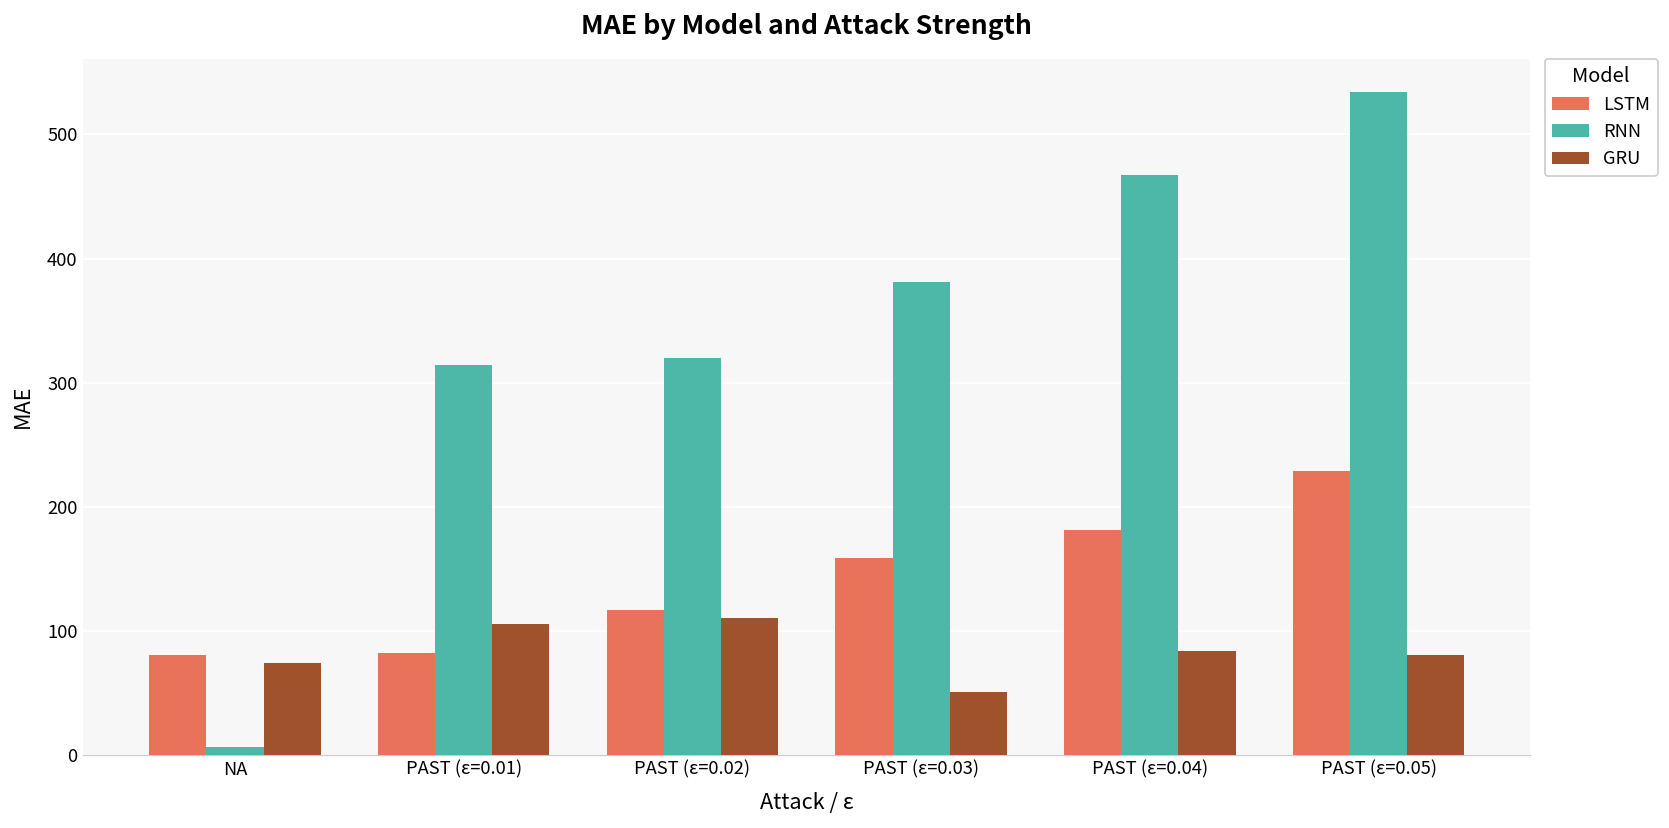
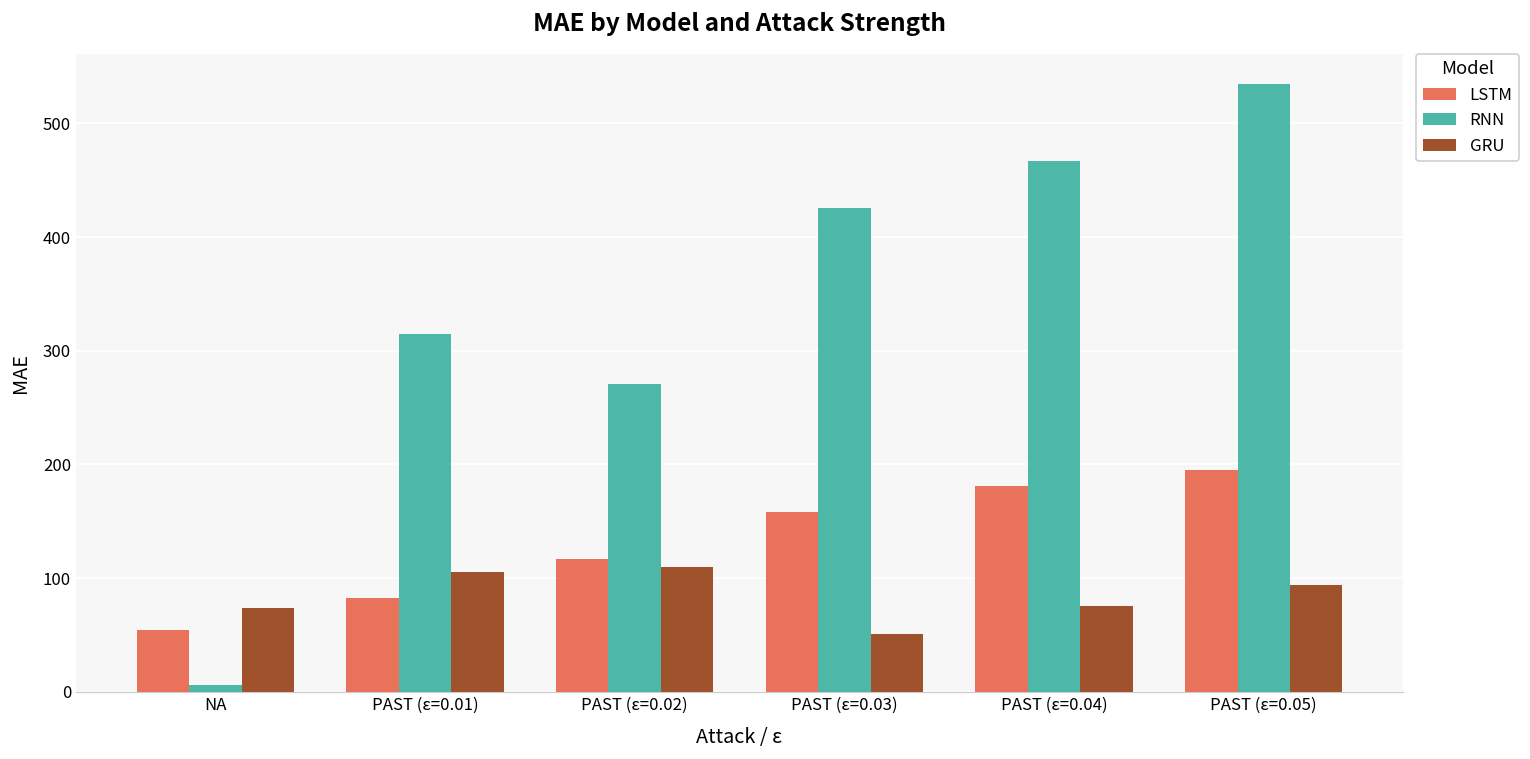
  {
    "LSTM": {
-     "NA": 81,
+     "NA": 54,
      "PAST (ε=0.01)": 82,
      "PAST (ε=0.02)": 117,
      "PAST (ε=0.03)": 158,
      "PAST (ε=0.04)": 181,
-     "PAST (ε=0.05)": 229
+     "PAST (ε=0.05)": 195
    },
    "RNN": {
      "NA": 6,
      "PAST (ε=0.01)": 315,
-     "PAST (ε=0.02)": 320,
-     "PAST (ε=0.03)": 381,
+     "PAST (ε=0.02)": 270,
+     "PAST (ε=0.03)": 425,
      "PAST (ε=0.04)": 467,
      "PAST (ε=0.05)": 534
    },
    "GRU": {
      "NA": 74,
      "PAST (ε=0.01)": 106,
      "PAST (ε=0.02)": 110,
      "PAST (ε=0.03)": 51,
-     "PAST (ε=0.04)": 83,
-     "PAST (ε=0.05)": 80
+     "PAST (ε=0.04)": 75,
+     "PAST (ε=0.05)": 94
    }
  }
